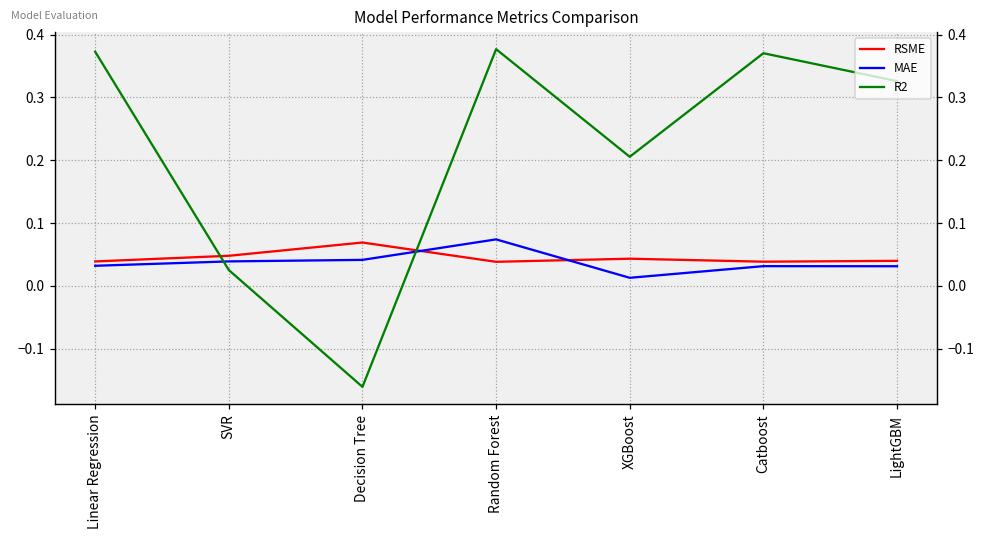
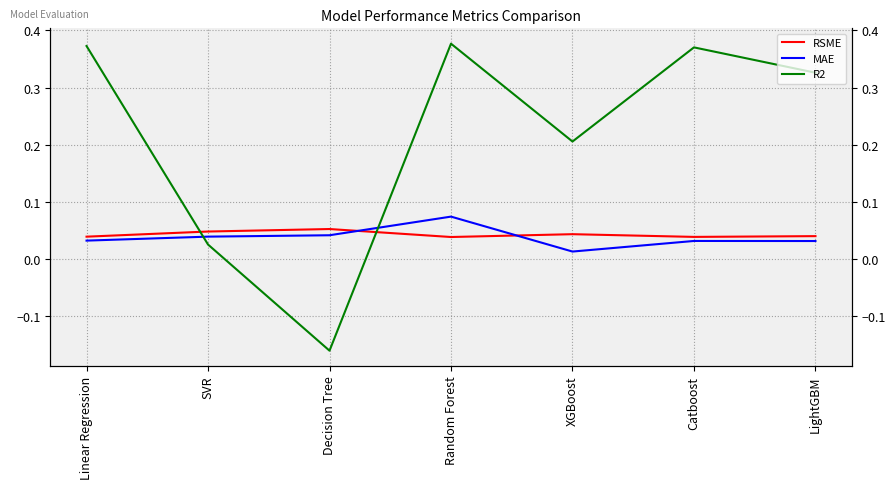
  {
    "RSME": {
      "Linear Regression": 0.04,
      "SVR": 0.05,
-     "Decision Tree": 0.07,
+     "Decision Tree": 0.05,
      "Random Forest": 0.04,
      "XGBoost": 0.04,
      "Catboost": 0.04,
      "LightGBM": 0.04
    },
    "MAE": {
      "Linear Regression": 0.03,
      "SVR": 0.04,
      "Decision Tree": 0.04,
      "Random Forest": 0.07,
      "XGBoost": 0.01,
      "Catboost": 0.03,
      "LightGBM": 0.03
    },
    "R2": {
      "Linear Regression": 0.37,
      "SVR": 0.03,
      "Decision Tree": -0.16,
      "Random Forest": 0.38,
      "XGBoost": 0.21,
      "Catboost": 0.37
    }
  }
